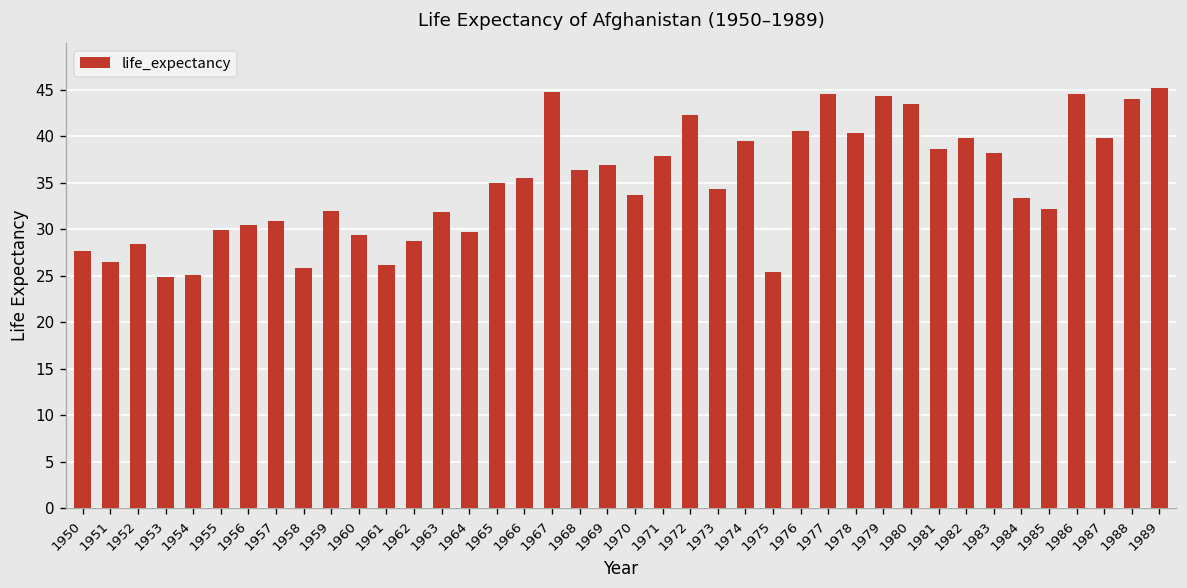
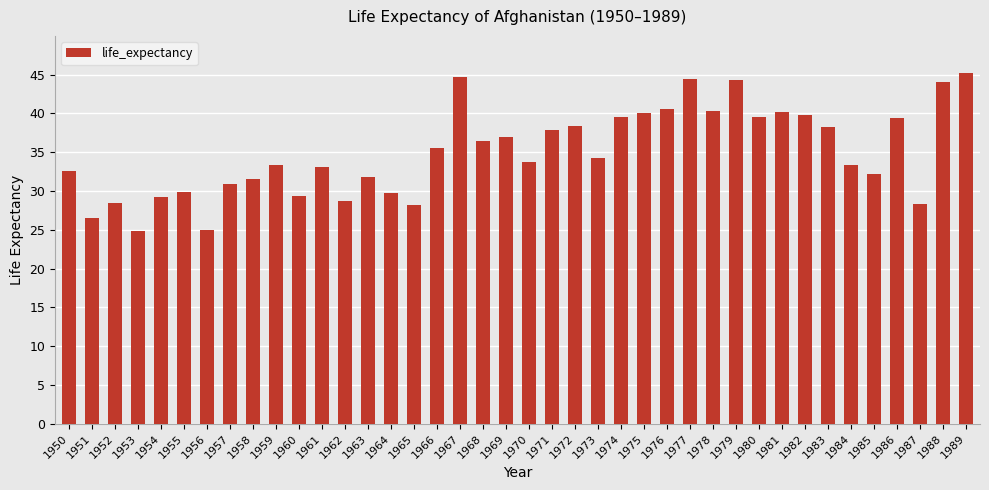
  {
-   "1950": 28,
+   "1950": 33,
    "1951": 27,
    "1952": 28,
    "1953": 25,
-   "1954": 25,
+   "1954": 29,
    "1955": 30,
-   "1956": 30,
+   "1956": 25,
    "1957": 31,
-   "1958": 26,
-   "1959": 32,
+   "1958": 32,
+   "1959": 33,
    "1960": 29,
-   "1961": 26,
+   "1961": 33,
    "1962": 29,
    "1963": 32,
    "1964": 30,
-   "1965": 35,
+   "1965": 28,
    "1966": 36,
    "1967": 45,
    "1968": 36,
    "1969": 37,
    "1970": 34,
    "1971": 38,
-   "1972": 42,
+   "1972": 38,
    "1973": 34,
    "1974": 40,
-   "1975": 25,
+   "1975": 40,
    "1976": 41,
    "1977": 45,
    "1978": 40,
    "1979": 44,
-   "1980": 43,
-   "1981": 39,
+   "1980": 40,
+   "1981": 40,
    "1982": 40,
    "1983": 38,
    "1984": 33,
    "1985": 32,
-   "1986": 45,
-   "1987": 40,
+   "1986": 39,
+   "1987": 28,
    "1988": 44,
    "1989": 45
  }
